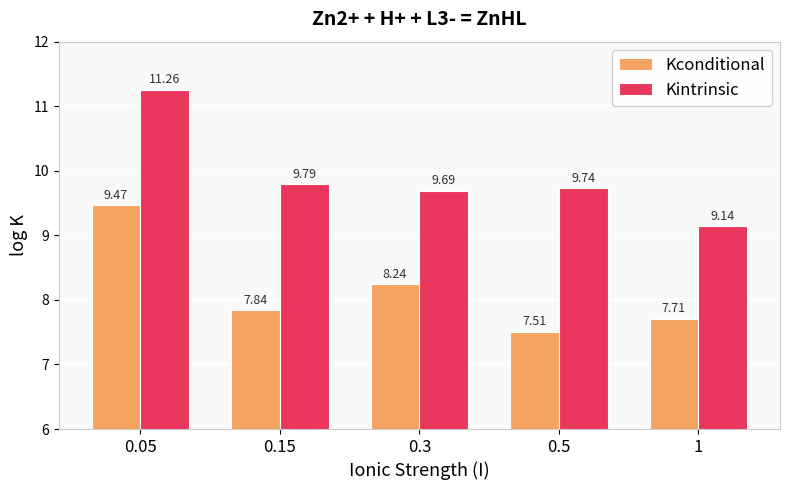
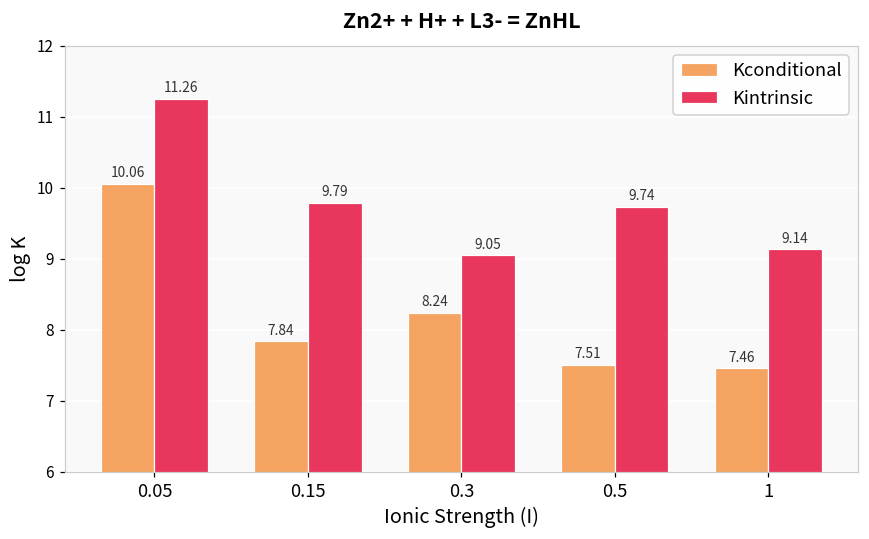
  {
    "Kconditional": {
-     "0.05": 9.47,
+     "0.05": 10.06,
      "0.15": 7.84,
      "0.3": 8.24,
      "0.5": 7.51,
-     "1": 7.71
+     "1": 7.46
    },
    "Kintrinsic": {
      "0.05": 11.26,
      "0.15": 9.79,
-     "0.3": 9.69,
+     "0.3": 9.05,
      "0.5": 9.74,
      "1": 9.14
    }
  }
